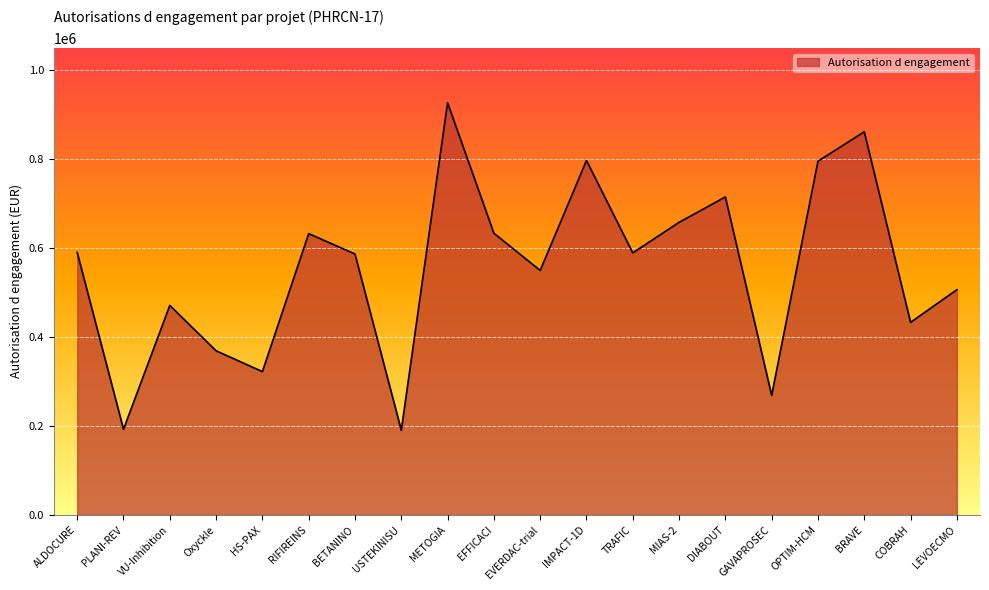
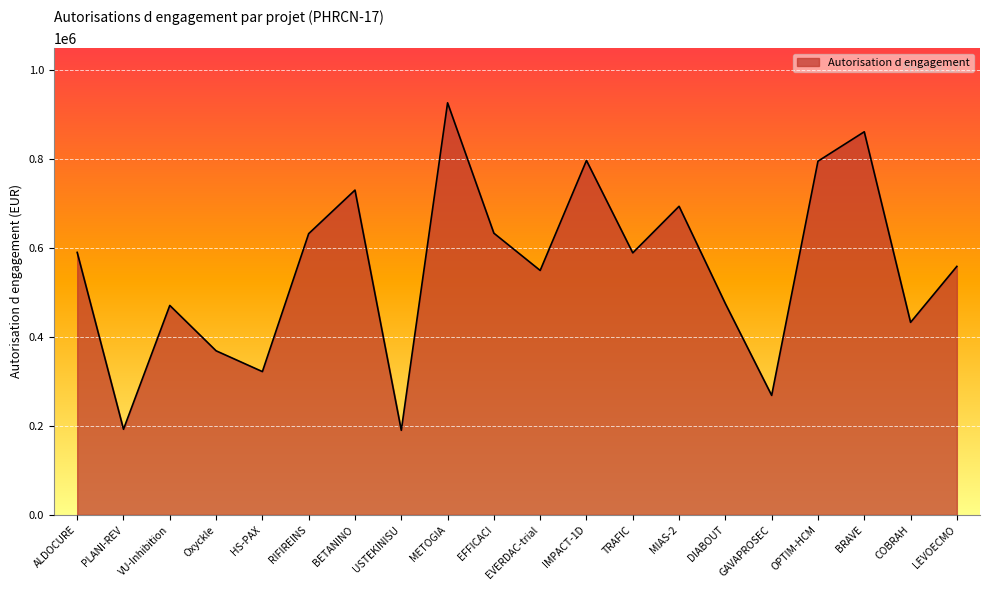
  {
    "ALDOCURE": 590000,
    "PLANI-REV": 190000,
    "VU-Inhibition": 470000,
    "Oxyckle": 370000,
    "HS-PAX": 320000,
    "RIFIREINS": 630000,
-   "BETANINO": 590000,
+   "BETANINO": 730000,
    "USTEKINISU": 190000,
    "METOGIA": 930000,
    "EFFICACI": 630000,
    "EVERDAC-trial": 550000,
    "IMPACT-1D": 800000,
    "TRAFIC": 590000,
-   "MIAS-2": 660000,
-   "DIABOUT": 720000,
+   "MIAS-2": 690000,
+   "DIABOUT": 480000,
    "GAVAPROSEC": 270000,
    "OPTIM-HCM": 800000,
    "BRAVE": 860000,
    "COBRAH": 430000,
-   "LEVOECMO": 510000
+   "LEVOECMO": 560000
  }
